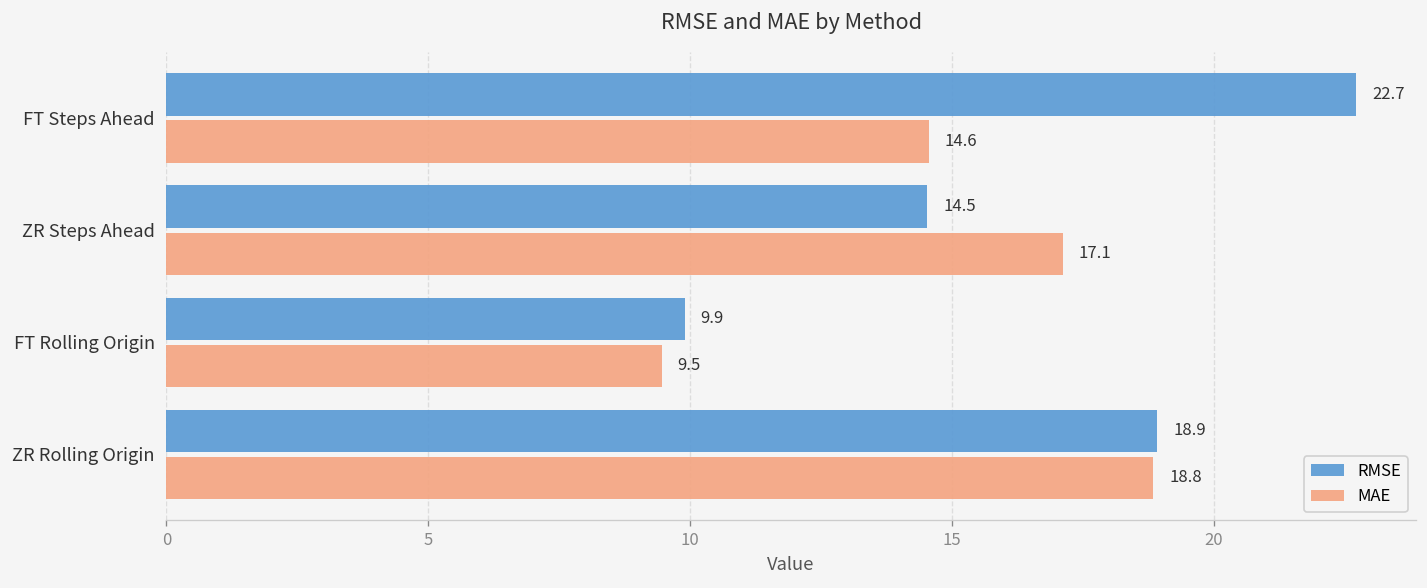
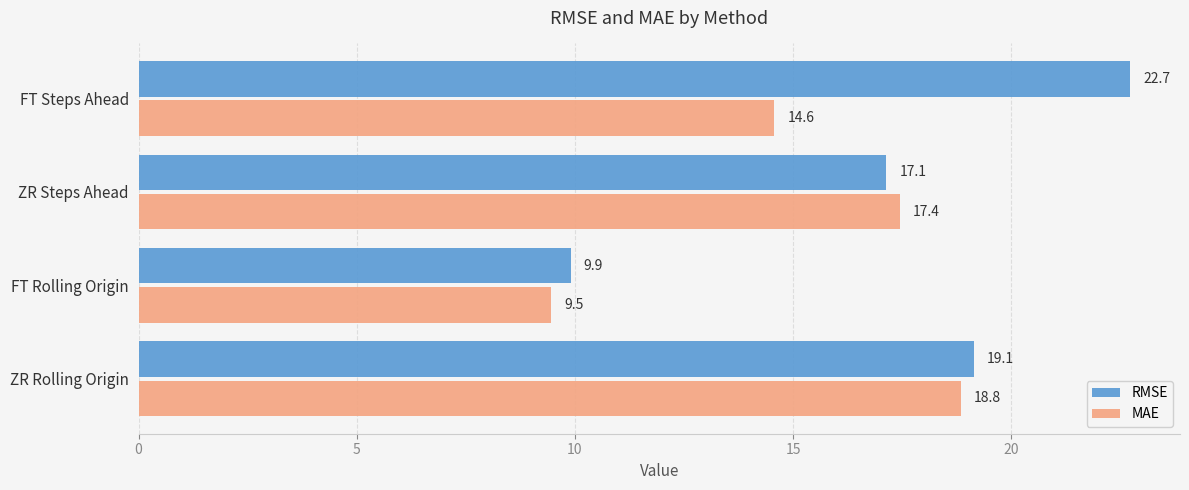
  {
    "RMSE": {
      "FT Steps Ahead": 22.7,
-     "ZR Steps Ahead": 14.5,
+     "ZR Steps Ahead": 17.1,
      "FT Rolling Origin": 9.9,
-     "ZR Rolling Origin": 18.9
+     "ZR Rolling Origin": 19.1
    },
    "MAE": {
      "FT Steps Ahead": 14.6,
-     "ZR Steps Ahead": 17.1,
+     "ZR Steps Ahead": 17.4,
      "FT Rolling Origin": 9.5,
      "ZR Rolling Origin": 18.8
    }
  }
